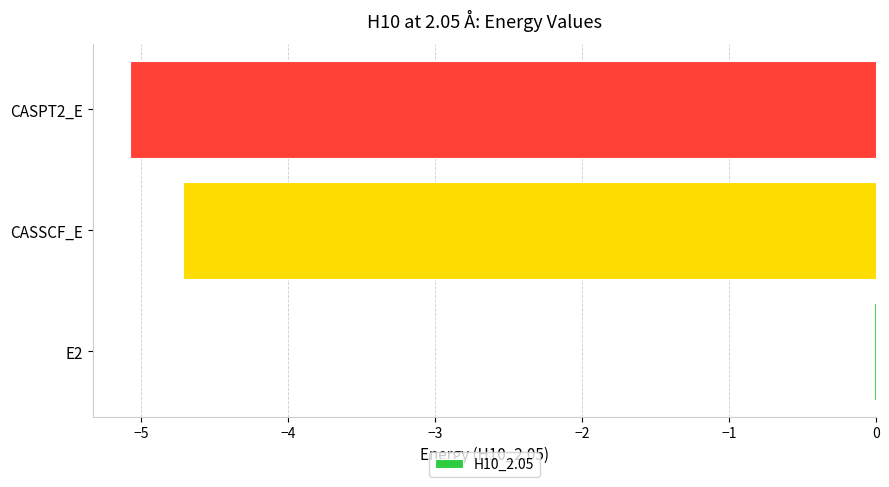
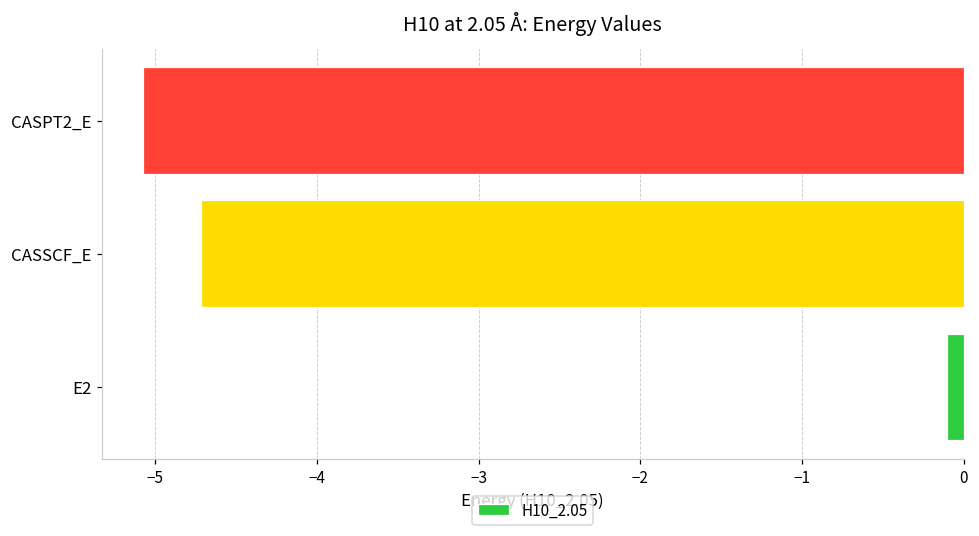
  {
    "CASPT2_E": -5.08,
    "CASSCF_E": -4.71,
-   "E2": -0.01
+   "E2": -0.10
  }
